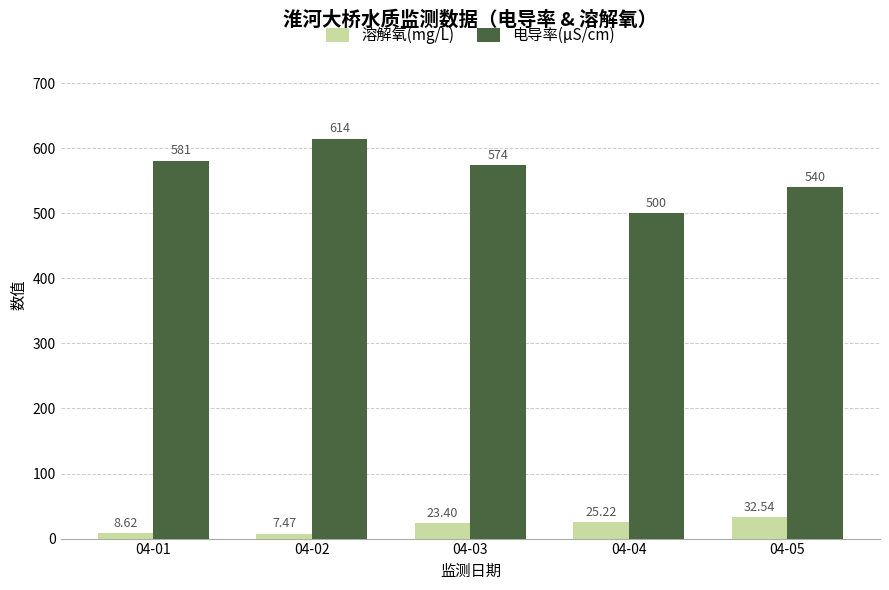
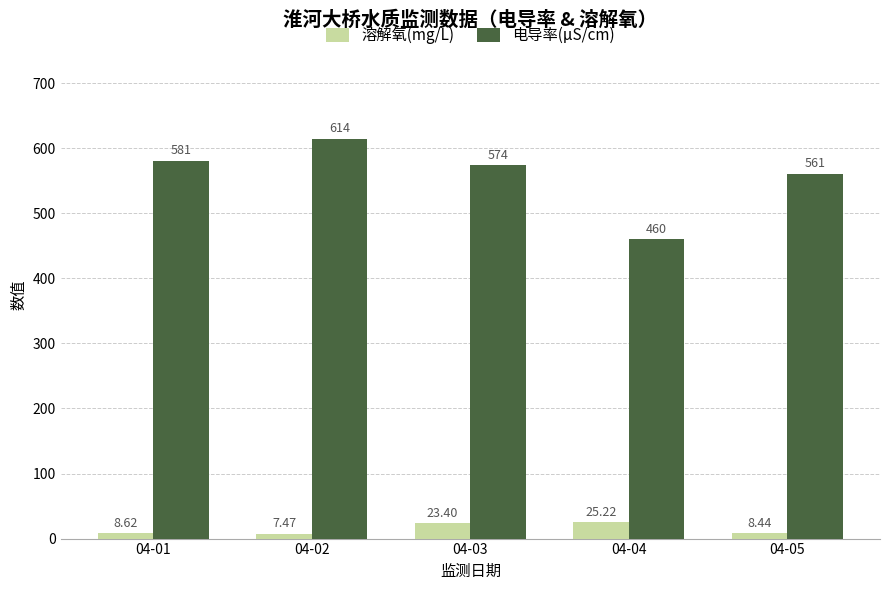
  {
    "溶解氧(mg/L)": {
      "04-01": 8.62,
      "04-02": 7.47,
      "04-03": 23.40,
      "04-04": 25.22,
-     "04-05": 32.54
+     "04-05": 8.44
    },
    "电导率(μS/cm)": {
      "04-01": 581,
      "04-02": 614,
      "04-03": 574,
-     "04-04": 500,
-     "04-05": 540
+     "04-04": 460,
+     "04-05": 561
    }
  }
